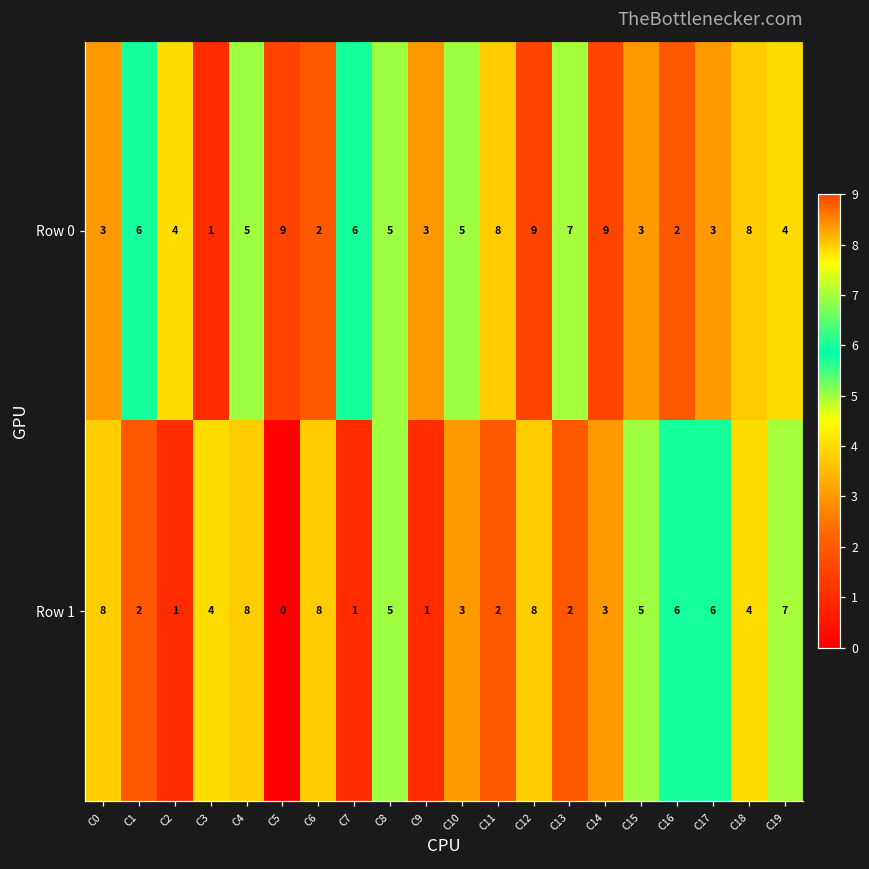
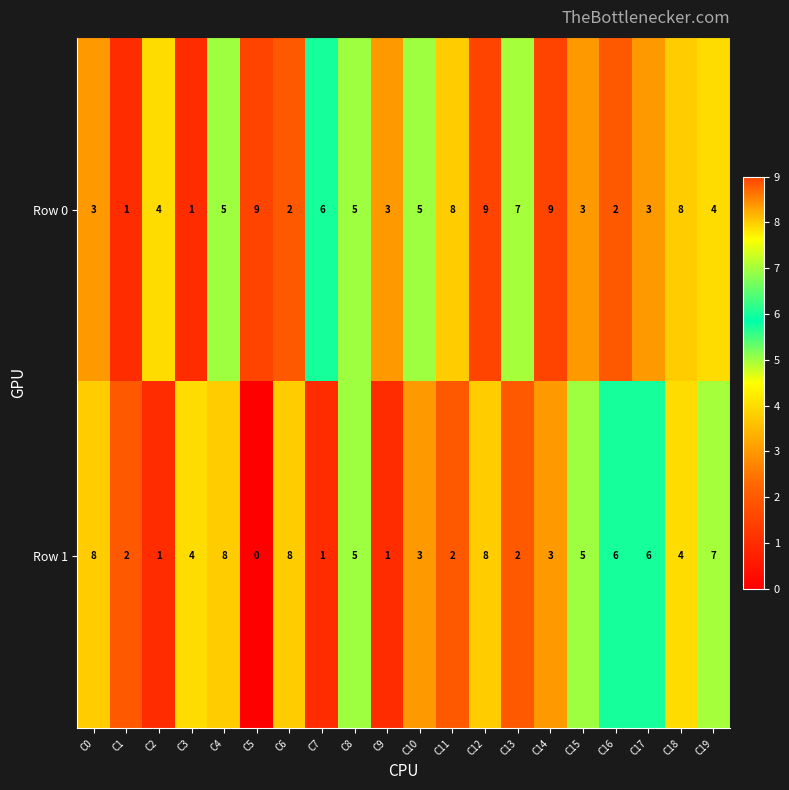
  {
    "Row 0": {
      "C0": 3,
-     "C1": 6,
+     "C1": 1,
      "C2": 4,
      "C3": 1,
      "C4": 5,
      "C5": 9,
      "C6": 2,
      "C7": 6,
      "C8": 5,
      "C9": 3,
      "C10": 5,
      "C11": 8,
      "C12": 9,
      "C13": 7,
      "C14": 9,
      "C15": 3,
      "C16": 2,
      "C17": 3,
      "C18": 8,
      "C19": 4
    },
    "Row 1": {
      "C0": 8,
      "C1": 2,
      "C2": 1,
      "C3": 4,
      "C4": 8,
      "C5": 0,
      "C6": 8,
      "C7": 1,
      "C8": 5,
      "C9": 1,
      "C10": 3,
      "C11": 2,
      "C12": 8,
      "C13": 2,
      "C14": 3,
      "C15": 5,
      "C16": 6,
      "C17": 6,
      "C18": 4,
      "C19": 7
    }
  }
